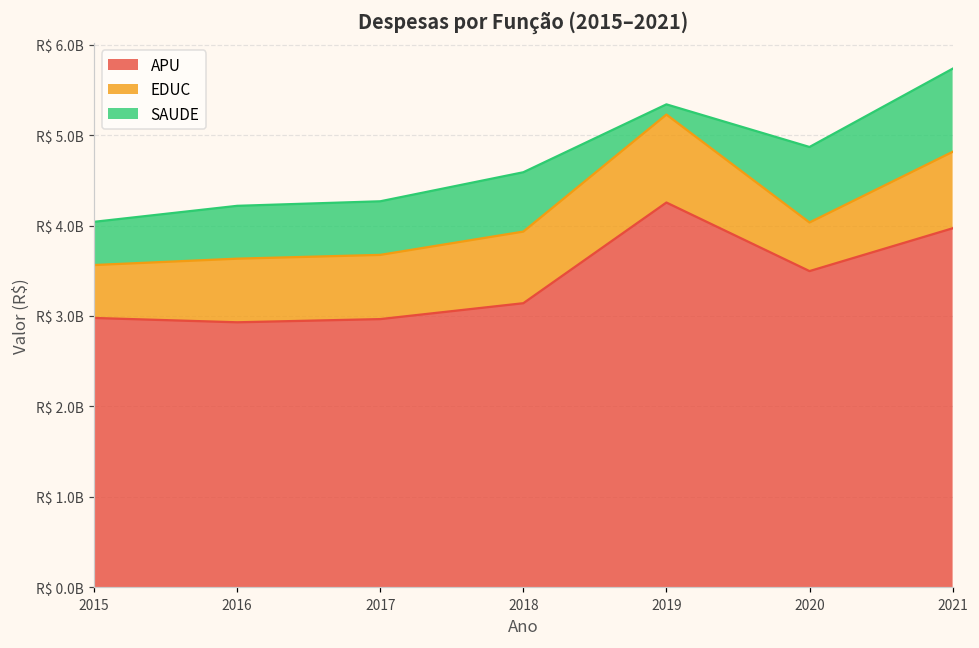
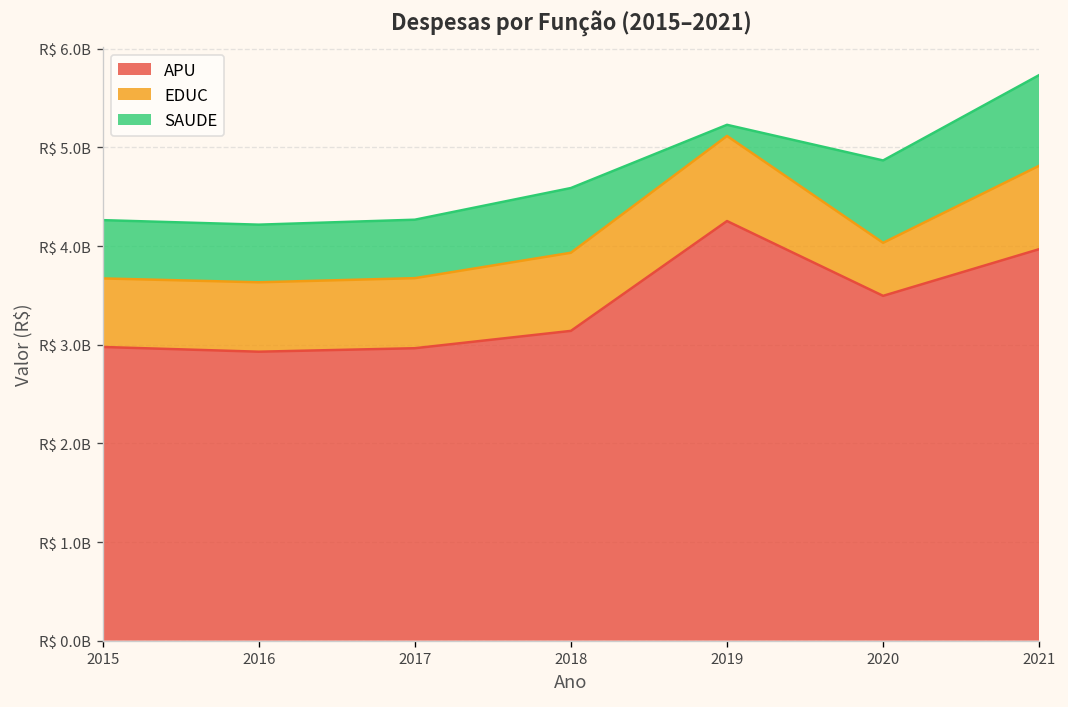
  {
    "APU": {
      "2015": "R$ 3000000000",
      "2016": "R$ 2900000000",
      "2017": "R$ 3000000000",
      "2018": "R$ 3100000000",
      "2019": "R$ 4300000000",
      "2020": "R$ 3500000000",
      "2021": "R$ 4000000000"
    },
    "EDUC": {
-     "2015": "R$ 600000000",
+     "2015": "R$ 700000000",
      "2016": "R$ 700000000",
      "2017": "R$ 700000000",
      "2018": "R$ 800000000",
-     "2019": "R$ 1000000000",
+     "2019": "R$ 900000000",
      "2020": "R$ 500000000",
      "2021": "R$ 800000000"
    },
    "SAUDE": {
-     "2015": "R$ 500000000",
+     "2015": "R$ 600000000",
      "2016": "R$ 600000000",
      "2017": "R$ 600000000",
      "2018": "R$ 700000000",
      "2019": "R$ 100000000",
      "2020": "R$ 800000000",
      "2021": "R$ 900000000"
    }
  }
